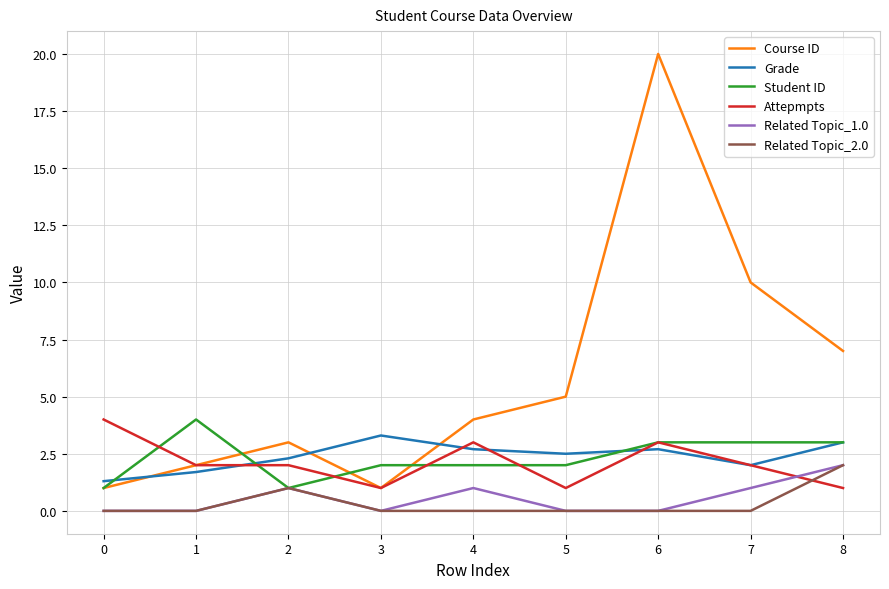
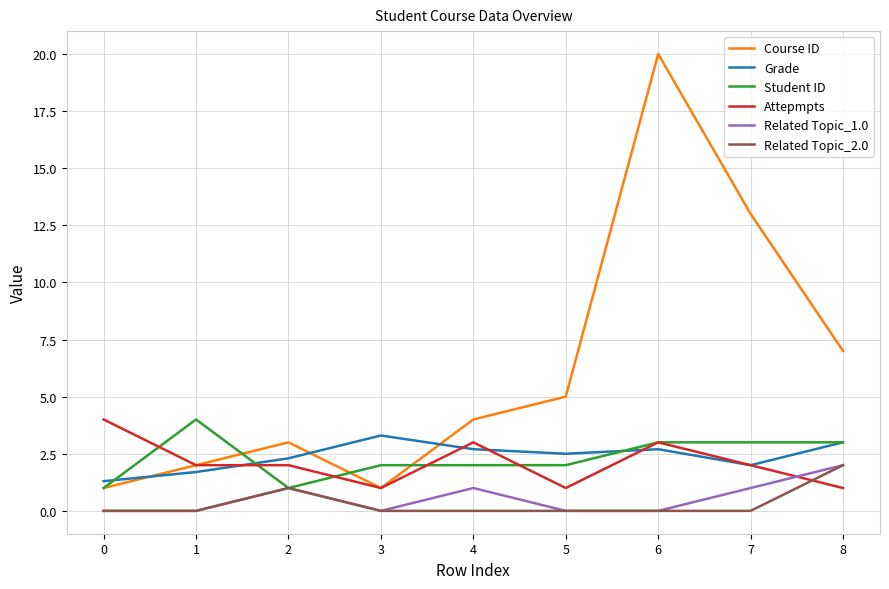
  {
    "Course ID": {
      "2": 3,
      "4": 4,
      "5": 5,
      "6": 20,
-     "7": 10,
+     "7": 13,
      "8": 7
    },
    "Grade": {
      "0": 1.3,
      "1": 1.7,
      "2": 2.3,
      "3": 3.3,
      "4": 2.7,
      "5": 2.5,
      "6": 2.7
    },
    "Student ID": {
      "1": 4,
      "3": 2,
      "4": 2,
      "5": 2,
      "7": 3
    },
    "Attepmpts": {
      "0": 4,
      "2": 2,
      "4": 3,
      "5": 1,
      "8": 1
    },
    "Related Topic_1.0": {
      "4": 1,
      "7": 1
    },
    "Related Topic_2.0": {
      "4": 0,
      "7": 0
    }
  }
